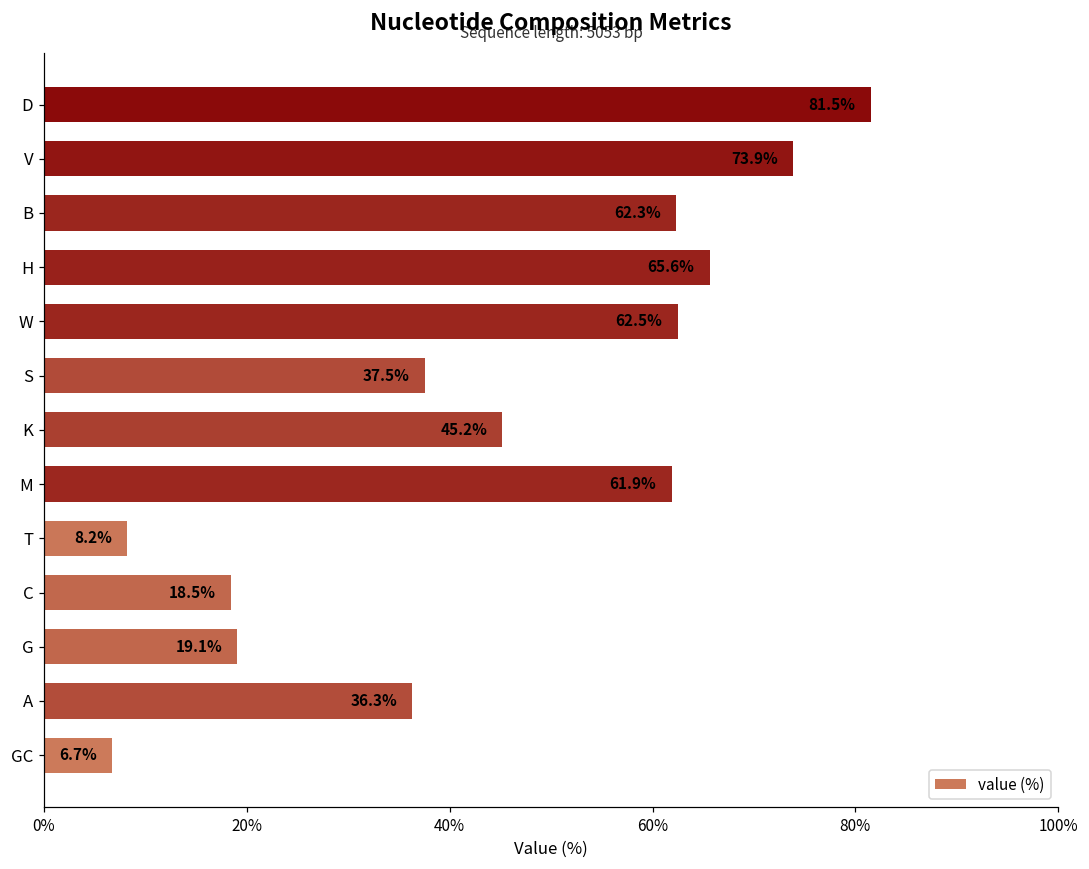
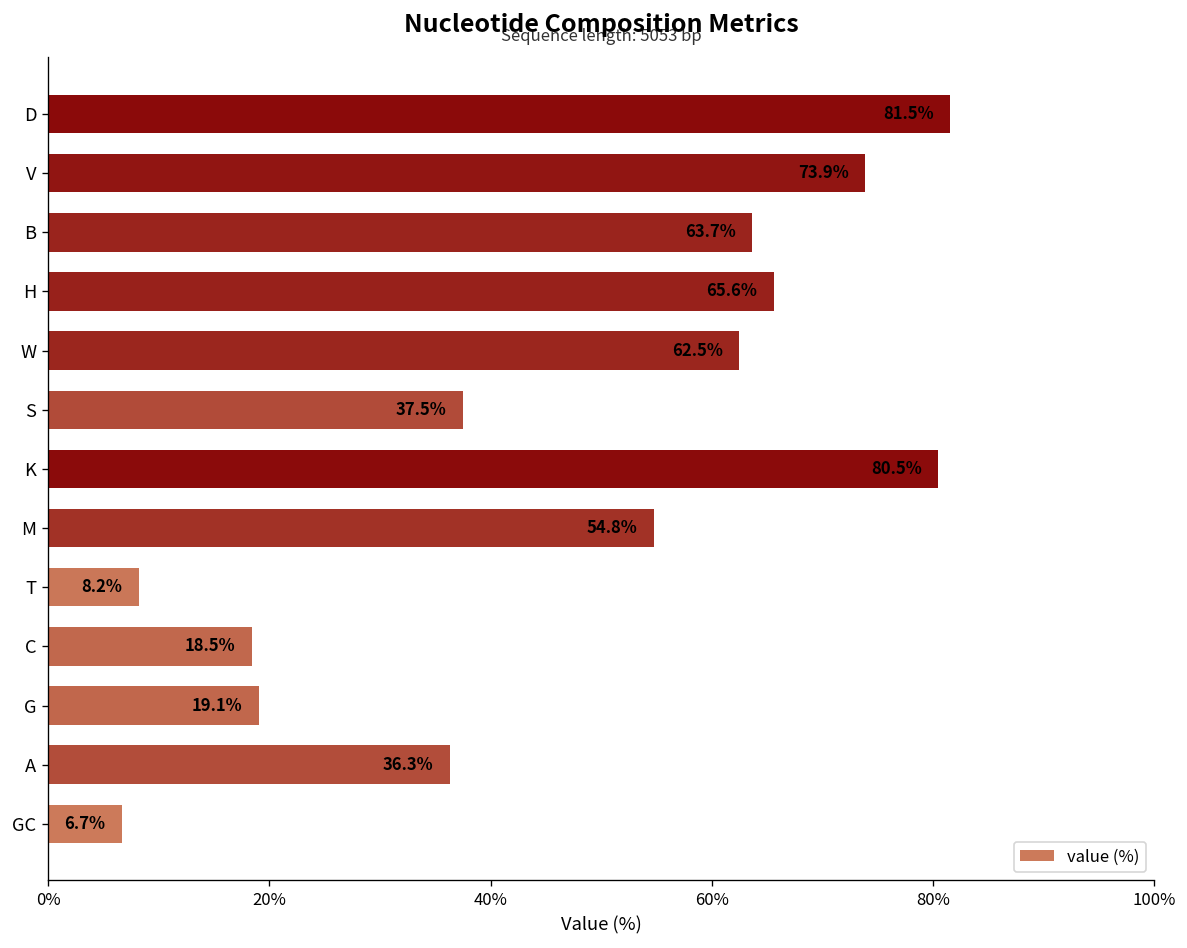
  {
    "D": "81.5%",
    "V": "73.9%",
-   "B": "62.3%",
+   "B": "63.7%",
    "H": "65.6%",
    "W": "62.5%",
    "S": "37.5%",
-   "K": "45.2%",
-   "M": "61.9%",
+   "K": "80.5%",
+   "M": "54.8%",
    "T": "8.2%",
    "C": "18.5%",
    "G": "19.1%",
    "A": "36.3%",
    "GC": "6.7%"
  }
